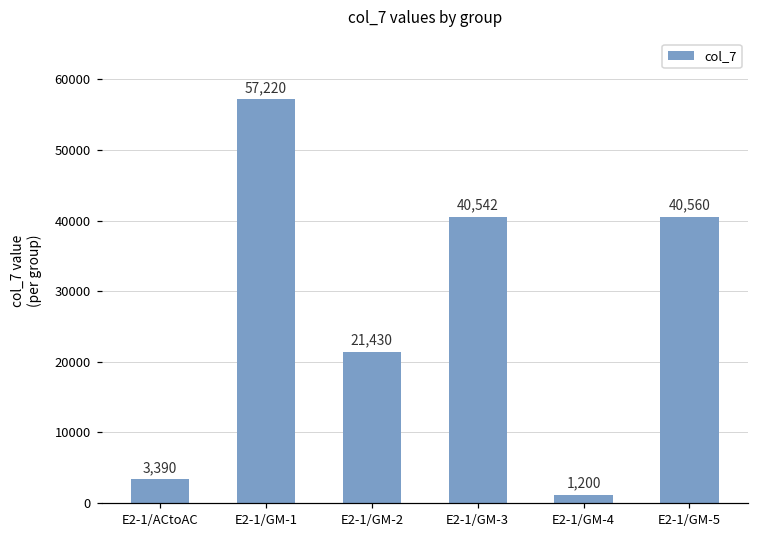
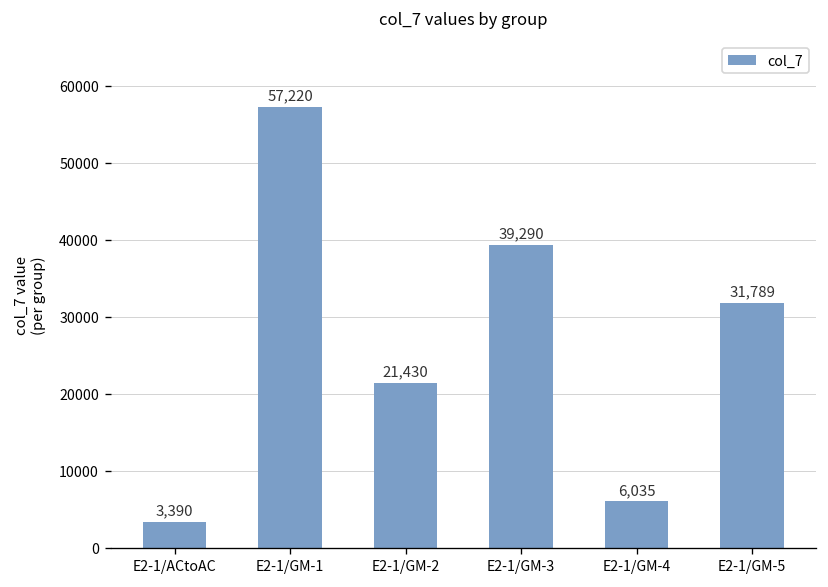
  {
    "E2-1/ACtoAC": "3,390",
    "E2-1/GM-1": "57,220",
    "E2-1/GM-2": "21,430",
-   "E2-1/GM-3": "40,542",
-   "E2-1/GM-4": "1,200",
-   "E2-1/GM-5": "40,560"
+   "E2-1/GM-3": "39,290",
+   "E2-1/GM-4": "6,035",
+   "E2-1/GM-5": "31,789"
  }
